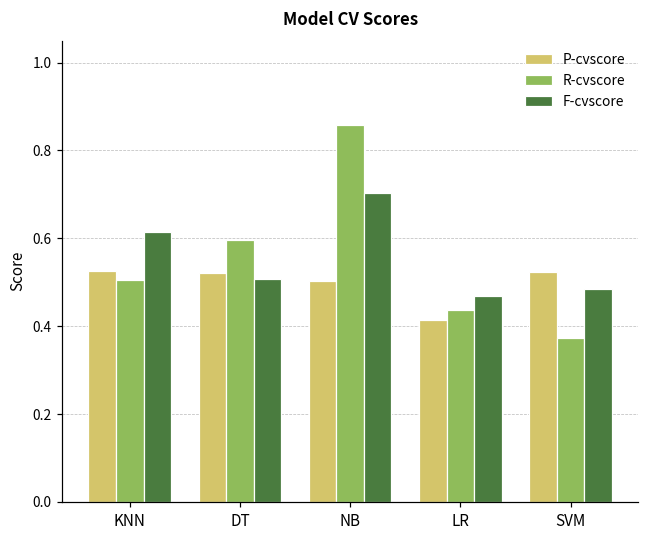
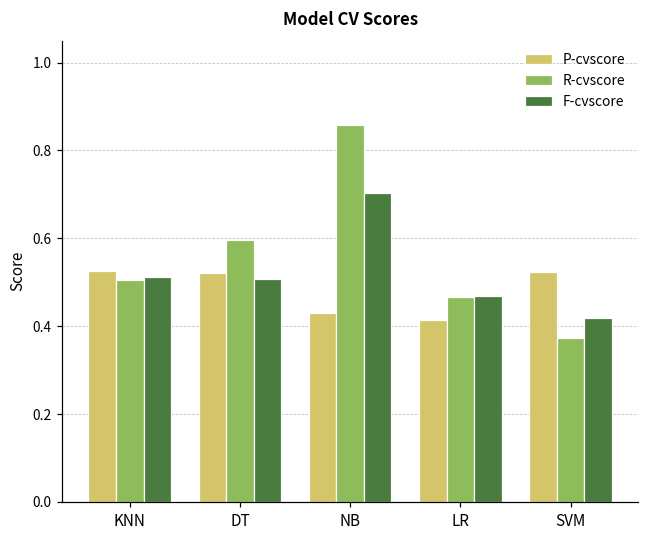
  {
    "P-cvscore": {
      "KNN": 0.53,
      "DT": 0.52,
-     "NB": 0.50,
+     "NB": 0.43,
      "LR": 0.41,
      "SVM": 0.52
    },
    "R-cvscore": {
      "KNN": 0.50,
      "DT": 0.60,
      "NB": 0.86,
-     "LR": 0.44,
+     "LR": 0.47,
      "SVM": 0.37
    },
    "F-cvscore": {
-     "KNN": 0.61,
+     "KNN": 0.51,
      "DT": 0.51,
      "NB": 0.70,
      "LR": 0.47,
-     "SVM": 0.49
+     "SVM": 0.42
    }
  }
